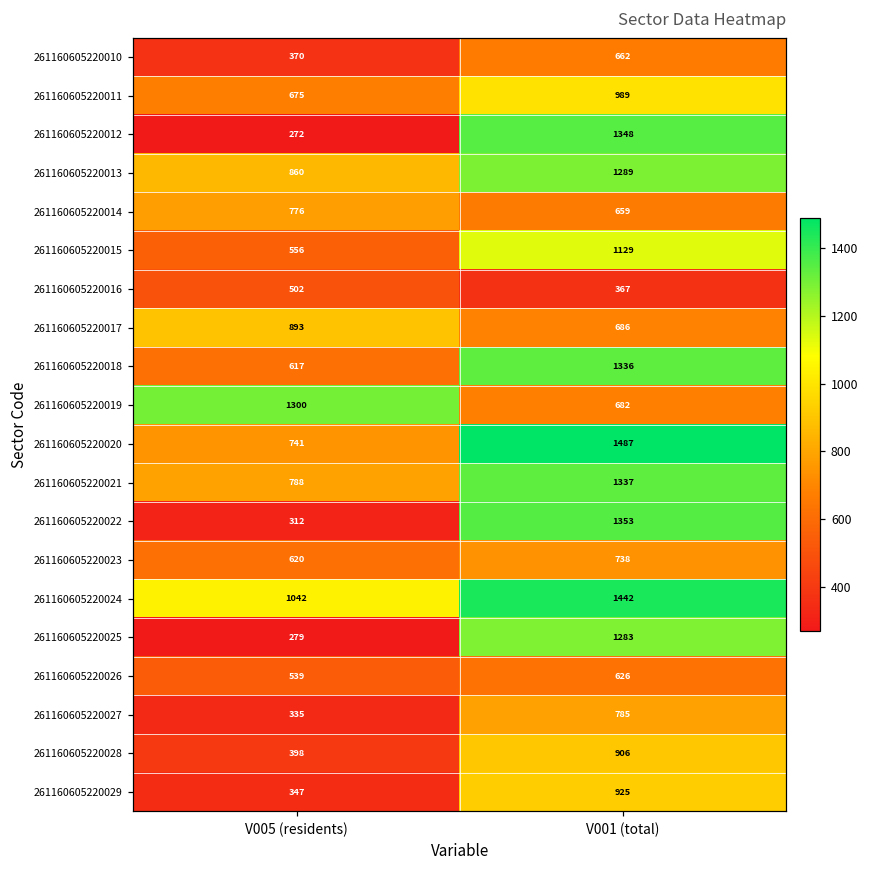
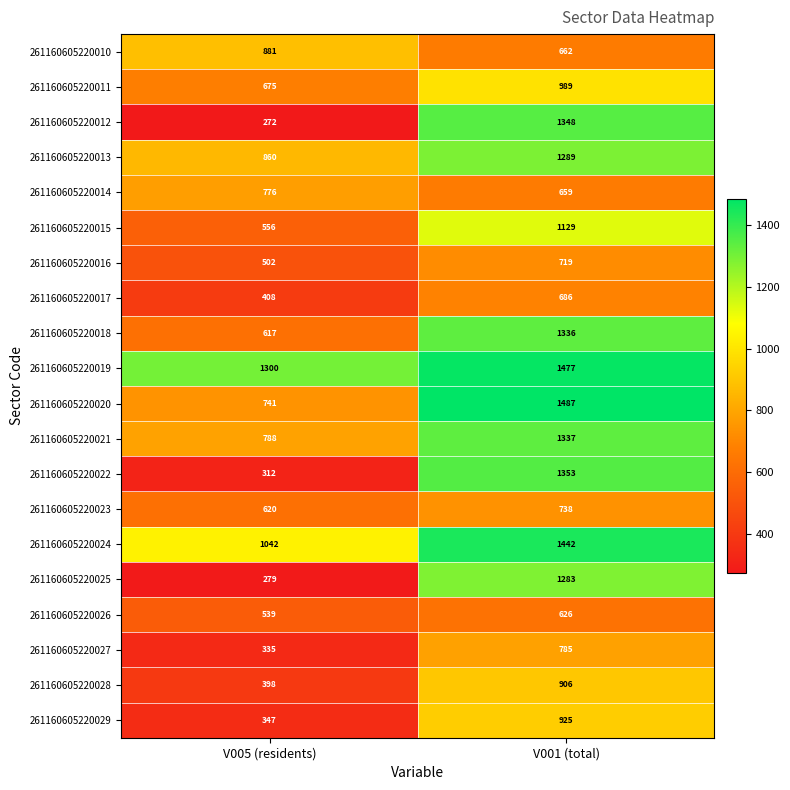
  {
    "261160605220010": {
-     "V005 (residents)": 370,
+     "V005 (residents)": 881,
      "V001 (total)": 662
    },
    "261160605220011": {
      "V005 (residents)": 675,
      "V001 (total)": 989
    },
    "261160605220012": {
      "V005 (residents)": 272,
      "V001 (total)": 1348
    },
    "261160605220013": {
      "V005 (residents)": 860,
      "V001 (total)": 1289
    },
    "261160605220014": {
      "V005 (residents)": 776,
      "V001 (total)": 659
    },
    "261160605220015": {
      "V005 (residents)": 556,
      "V001 (total)": 1129
    },
    "261160605220016": {
      "V005 (residents)": 502,
-     "V001 (total)": 367
+     "V001 (total)": 719
    },
    "261160605220017": {
-     "V005 (residents)": 893,
+     "V005 (residents)": 408,
      "V001 (total)": 686
    },
    "261160605220018": {
      "V005 (residents)": 617,
      "V001 (total)": 1336
    },
    "261160605220019": {
      "V005 (residents)": 1300,
-     "V001 (total)": 682
+     "V001 (total)": 1477
    },
    "261160605220020": {
      "V005 (residents)": 741,
      "V001 (total)": 1487
    },
    "261160605220021": {
      "V005 (residents)": 788,
      "V001 (total)": 1337
    },
    "261160605220022": {
      "V005 (residents)": 312,
      "V001 (total)": 1353
    },
    "261160605220023": {
      "V005 (residents)": 620,
      "V001 (total)": 738
    },
    "261160605220024": {
      "V005 (residents)": 1042,
      "V001 (total)": 1442
    },
    "261160605220025": {
      "V005 (residents)": 279,
      "V001 (total)": 1283
    },
    "261160605220026": {
      "V005 (residents)": 539,
      "V001 (total)": 626
    },
    "261160605220027": {
      "V005 (residents)": 335,
      "V001 (total)": 785
    },
    "261160605220028": {
      "V005 (residents)": 398,
      "V001 (total)": 906
    },
    "261160605220029": {
      "V005 (residents)": 347,
      "V001 (total)": 925
    }
  }
